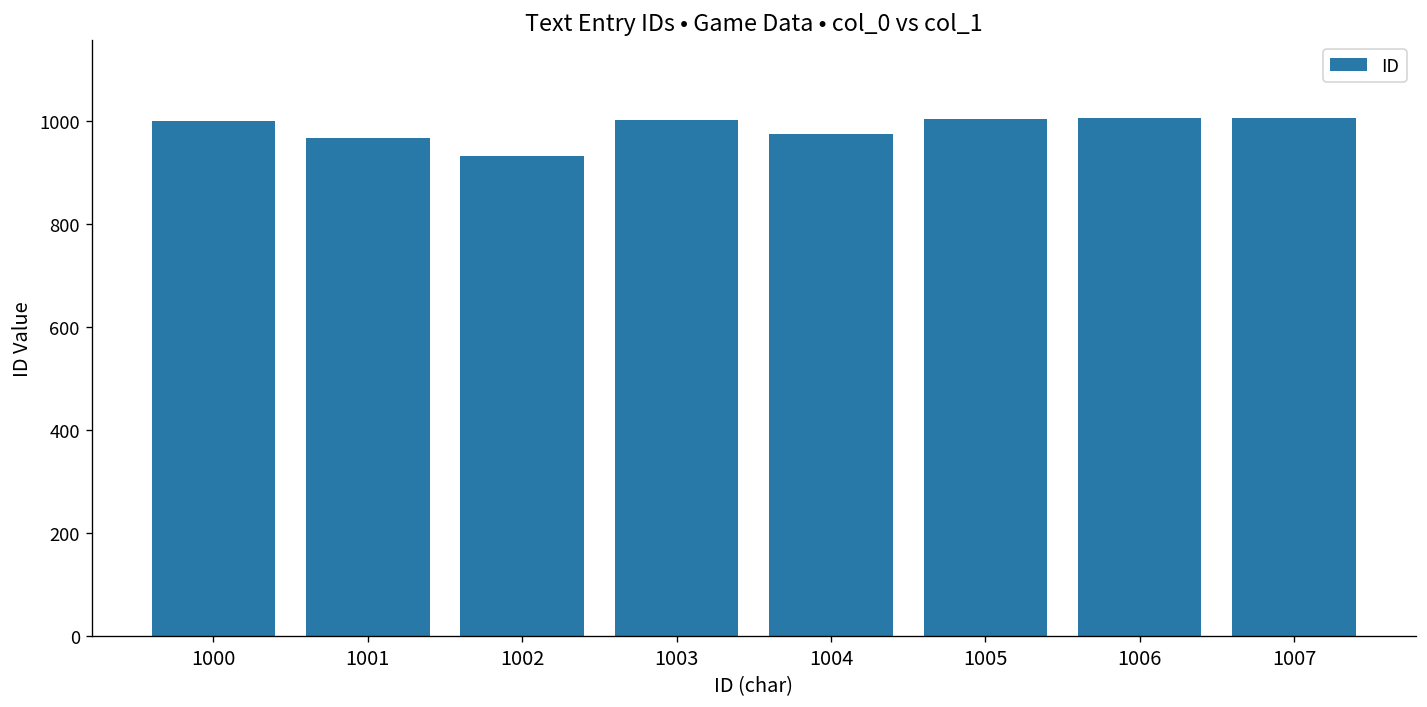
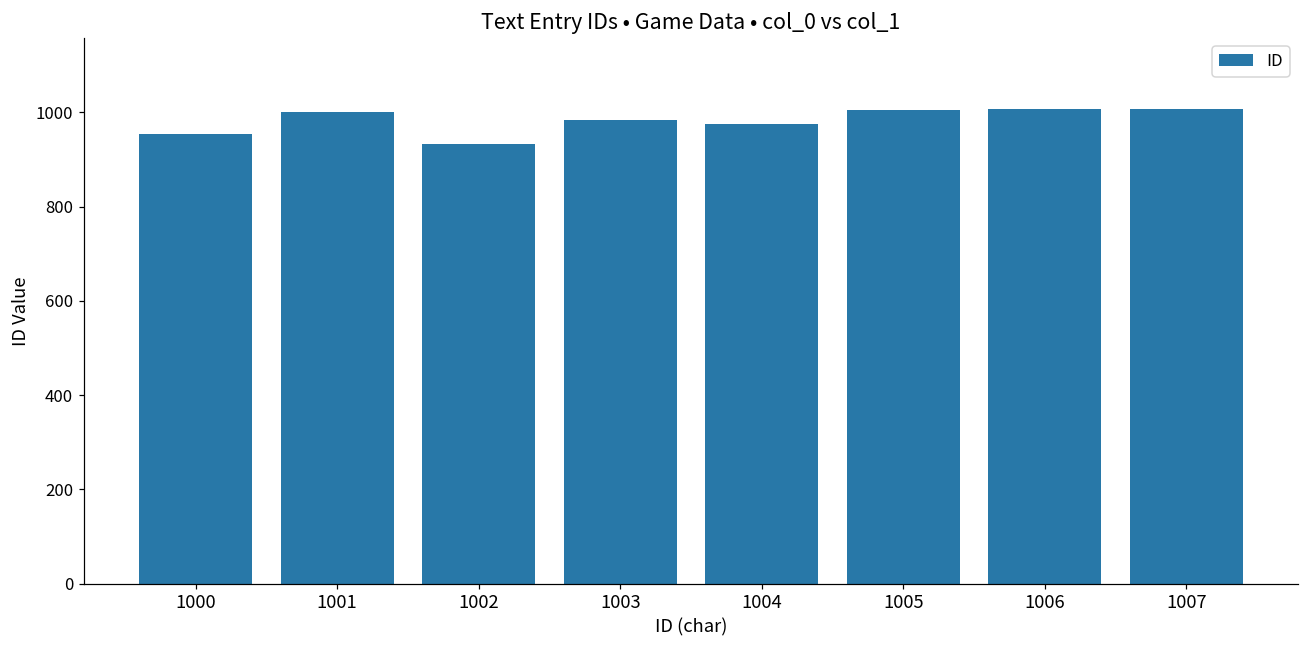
  {
-   "1000": 1000,
-   "1001": 970,
+   "1000": 950,
+   "1001": 1000,
    "1002": 930,
-   "1003": 1000,
+   "1003": 980,
    "1004": 980,
    "1005": 1010,
    "1006": 1010,
    "1007": 1010
  }
